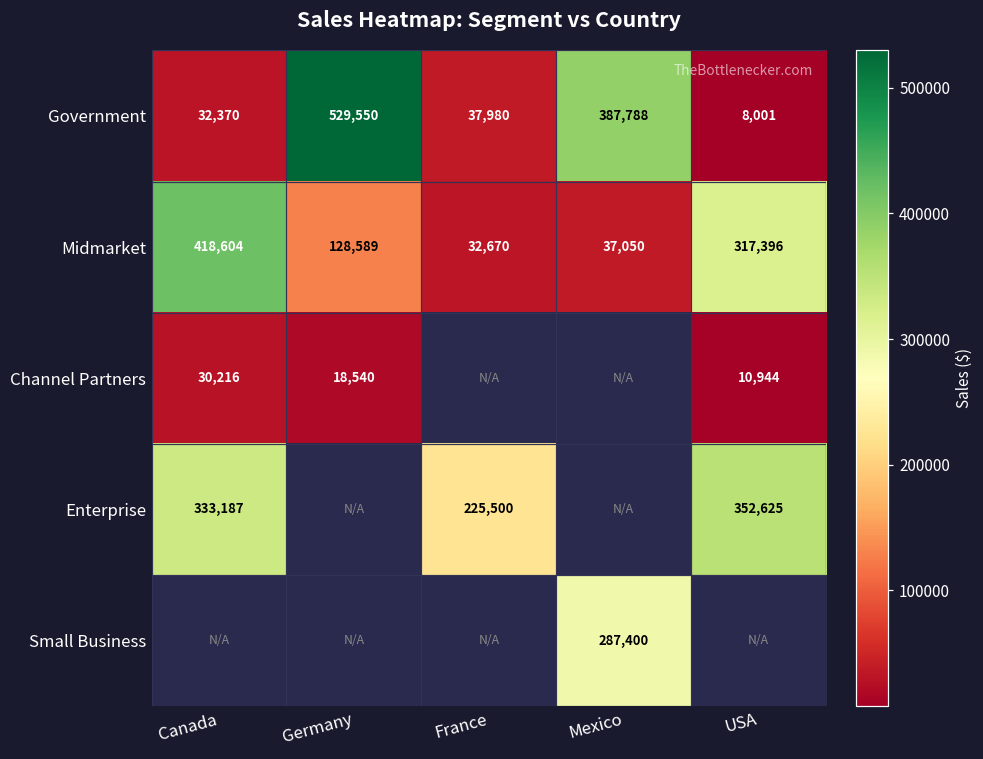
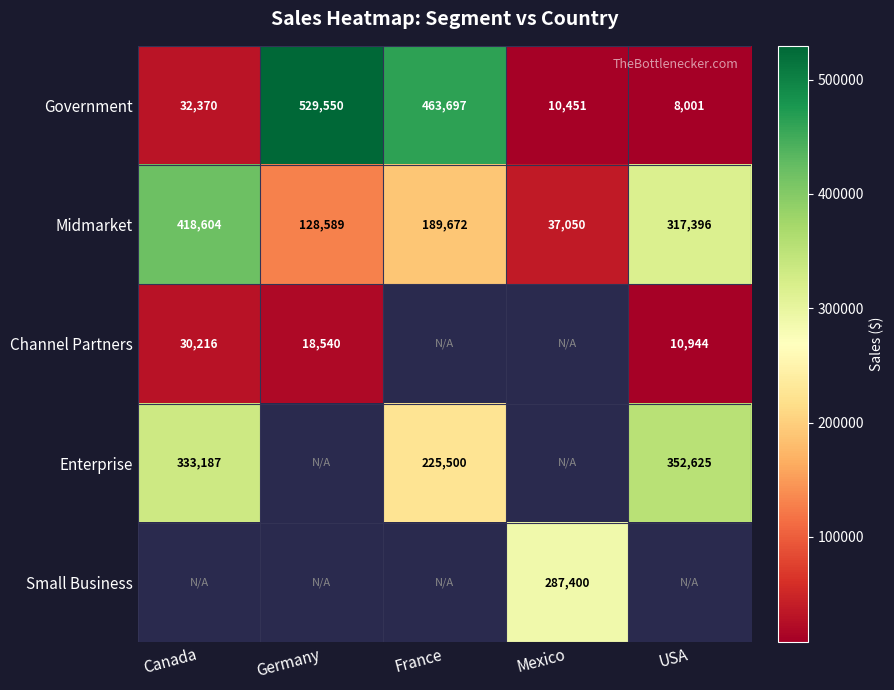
  {
    "Government": {
      "Canada": "32,370",
      "Germany": "529,550",
-     "France": "37,980",
-     "Mexico": "387,788"
+     "France": "463,697",
+     "Mexico": "10,451"
    },
    "Midmarket": {
      "Canada": "418,604",
      "Germany": "128,589",
-     "France": "32,670",
+     "France": "189,672",
      "Mexico": "37,050",
      "USA": "317,396"
    },
    "Channel Partners": {
      "Canada": "30,216",
      "Germany": "18,540",
      "USA": "10,944"
    },
    "Enterprise": {
      "Canada": "333,187",
      "France": "225,500",
      "USA": "352,625"
    },
    "Small Business": {
      "Mexico": "287,400"
    }
  }
